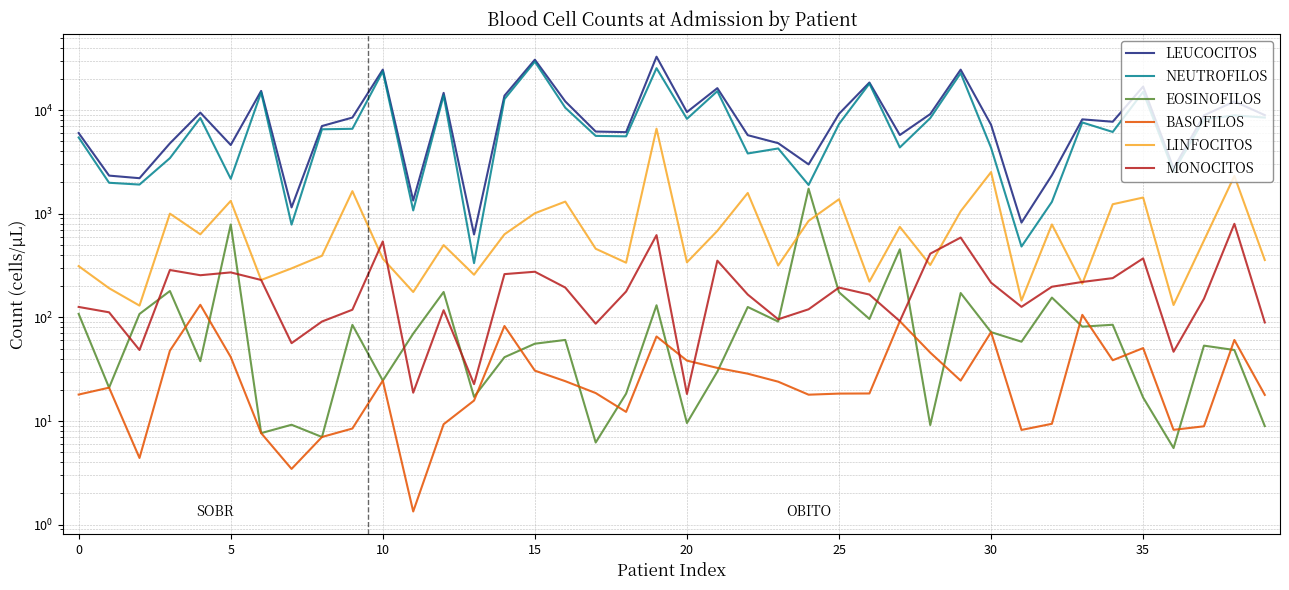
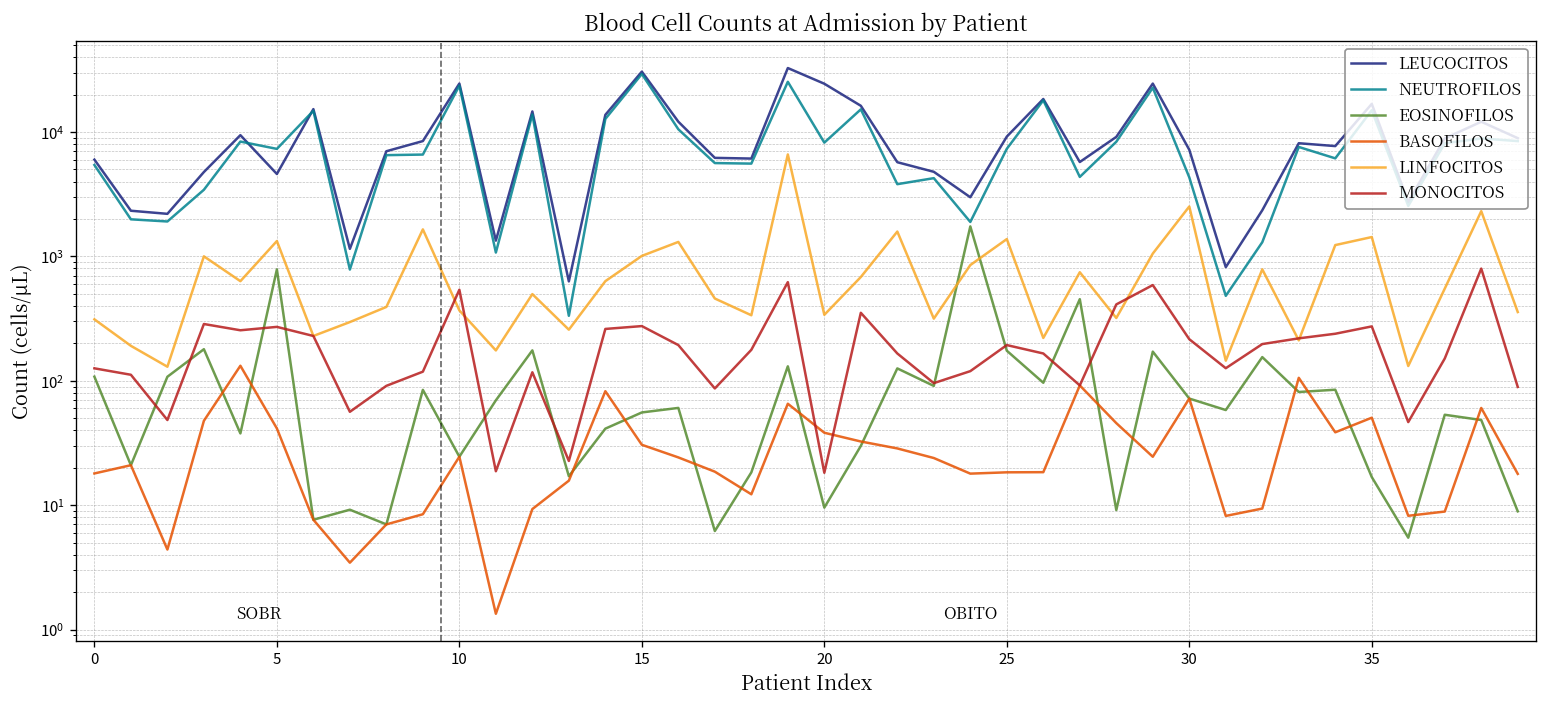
  {
    "LEUCOCITOS": {
      "0": 6000,
      "5": 5000,
-     "20": 10000,
+     "20": 24000,
      "25": 9000,
      "30": 7000
    },
    "NEUTROFILOS": {
      "0": 5000,
-     "5": 2200,
+     "5": 7000,
      "20": 8000,
      "25": 7000,
      "30": 4300
    },
    "EOSINOFILOS": {
      "0": 110,
      "5": 800,
      "15": 60,
      "20": 10,
      "25": 170,
      "35": 17
    },
    "BASOFILOS": {
      "0": 18,
      "5": 41,
      "15": 31,
      "20": 38,
      "25": 18,
      "35": 50
    },
    "LINFOCITOS": {
      "0": 310,
      "5": 1300,
      "10": 370,
      "15": 1000,
      "20": 340,
      "25": 1400,
      "30": 2500,
      "35": 1400
    },
    "MONOCITOS": {
      "0": 130,
      "5": 270,
      "10": 500,
      "15": 280,
      "20": 18,
      "25": 190,
      "30": 220,
-     "35": 370
+     "35": 270
    }
  }
